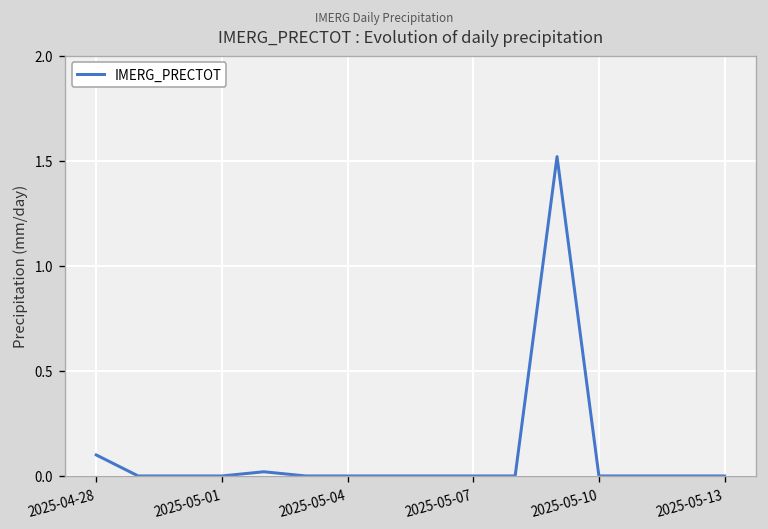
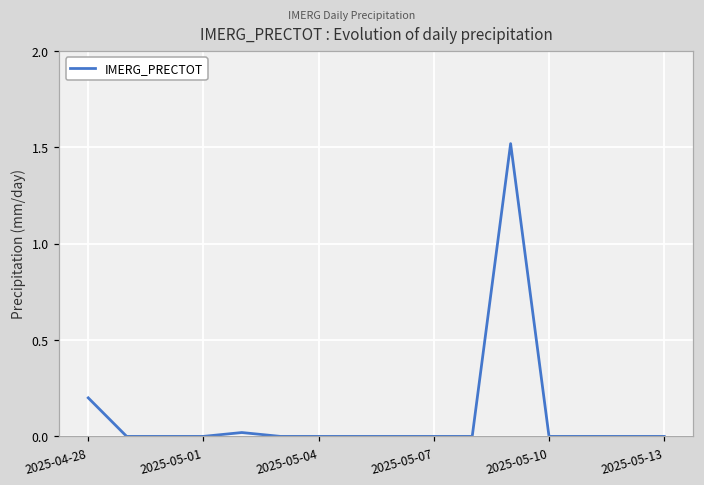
  {
-   "2025-04-28": 0.1,
+   "2025-04-28": 0.2,
    "2025-05-01": 0.0,
    "2025-05-04": 0.0,
    "2025-05-07": 0.0,
    "2025-05-10": 0.0,
    "2025-05-13": 0.0
  }
